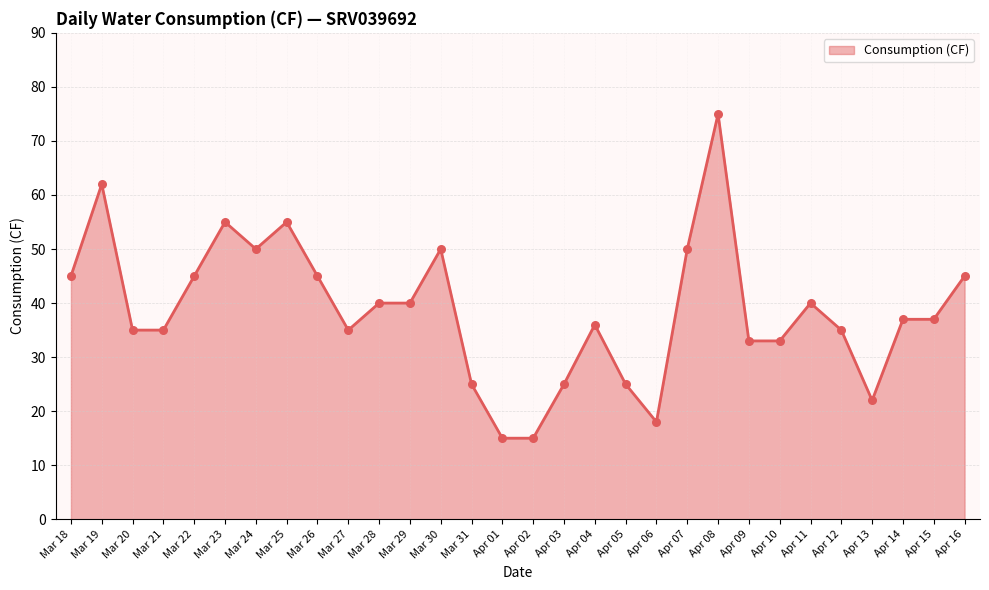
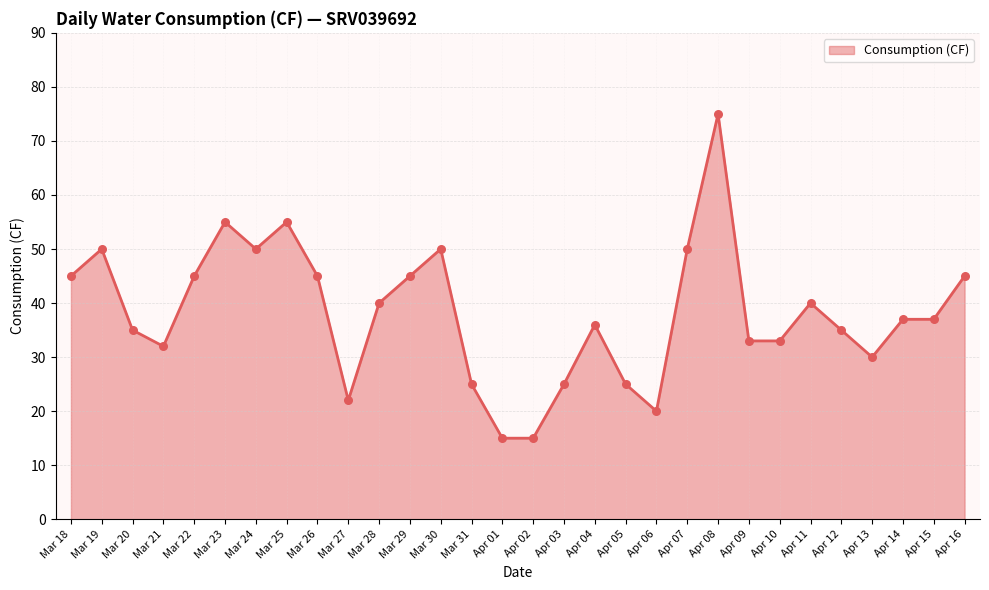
  {
    "Mar 18": 45,
-   "Mar 19": 62,
+   "Mar 19": 50,
    "Mar 20": 35,
-   "Mar 21": 35,
+   "Mar 21": 32,
    "Mar 22": 45,
    "Mar 23": 55,
    "Mar 24": 50,
    "Mar 25": 55,
    "Mar 26": 45,
-   "Mar 27": 35,
+   "Mar 27": 22,
    "Mar 28": 40,
-   "Mar 29": 40,
+   "Mar 29": 45,
    "Mar 30": 50,
    "Mar 31": 25,
    "Apr 01": 15,
    "Apr 02": 15,
    "Apr 03": 25,
    "Apr 04": 36,
    "Apr 05": 25,
-   "Apr 06": 18,
+   "Apr 06": 20,
    "Apr 07": 50,
    "Apr 08": 75,
    "Apr 09": 33,
    "Apr 10": 33,
    "Apr 11": 40,
    "Apr 12": 35,
-   "Apr 13": 22,
+   "Apr 13": 30,
    "Apr 14": 37,
    "Apr 15": 37,
    "Apr 16": 45
  }
